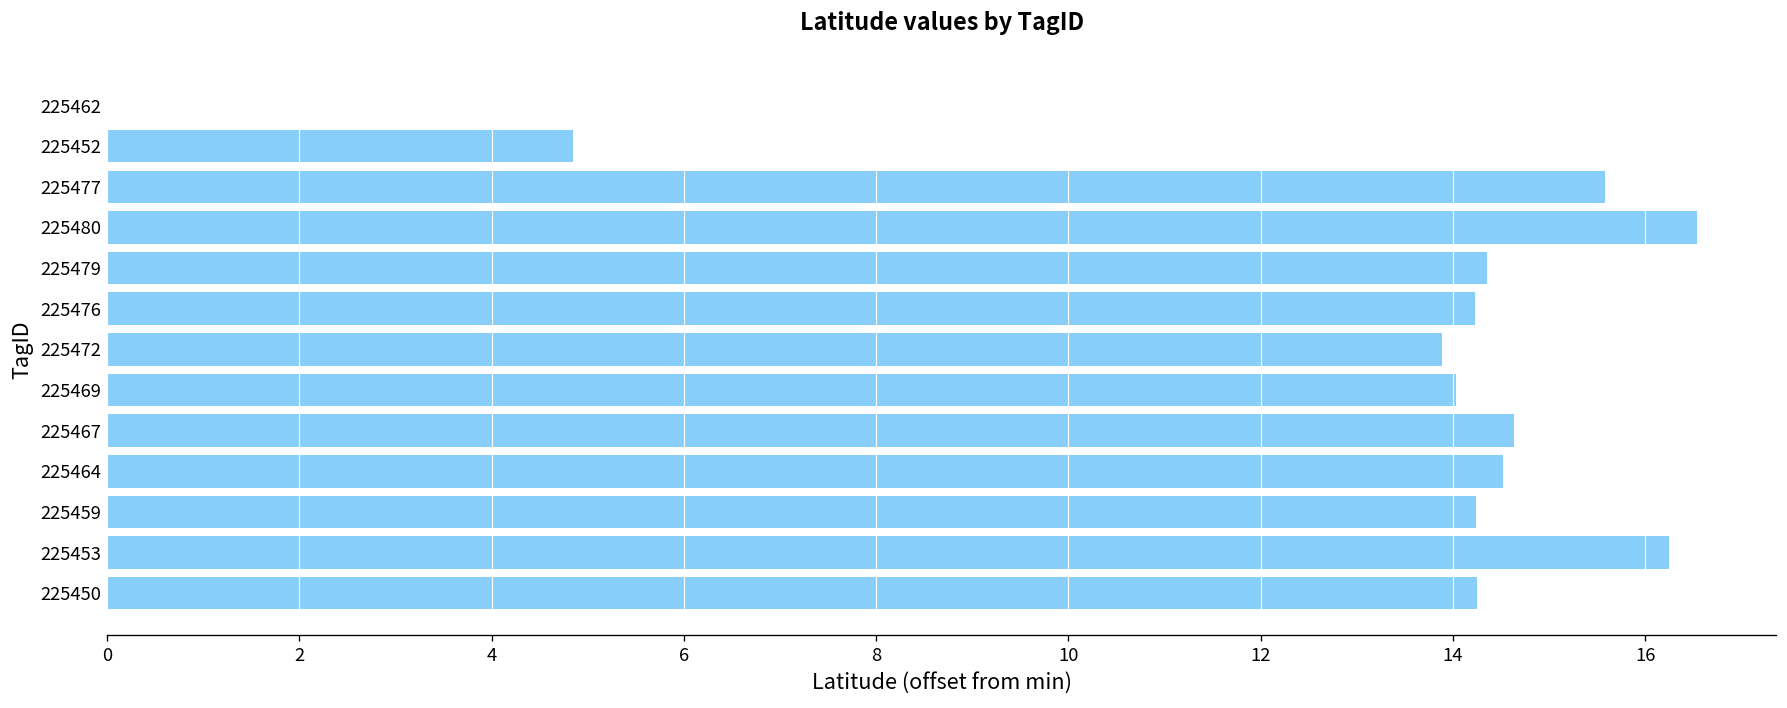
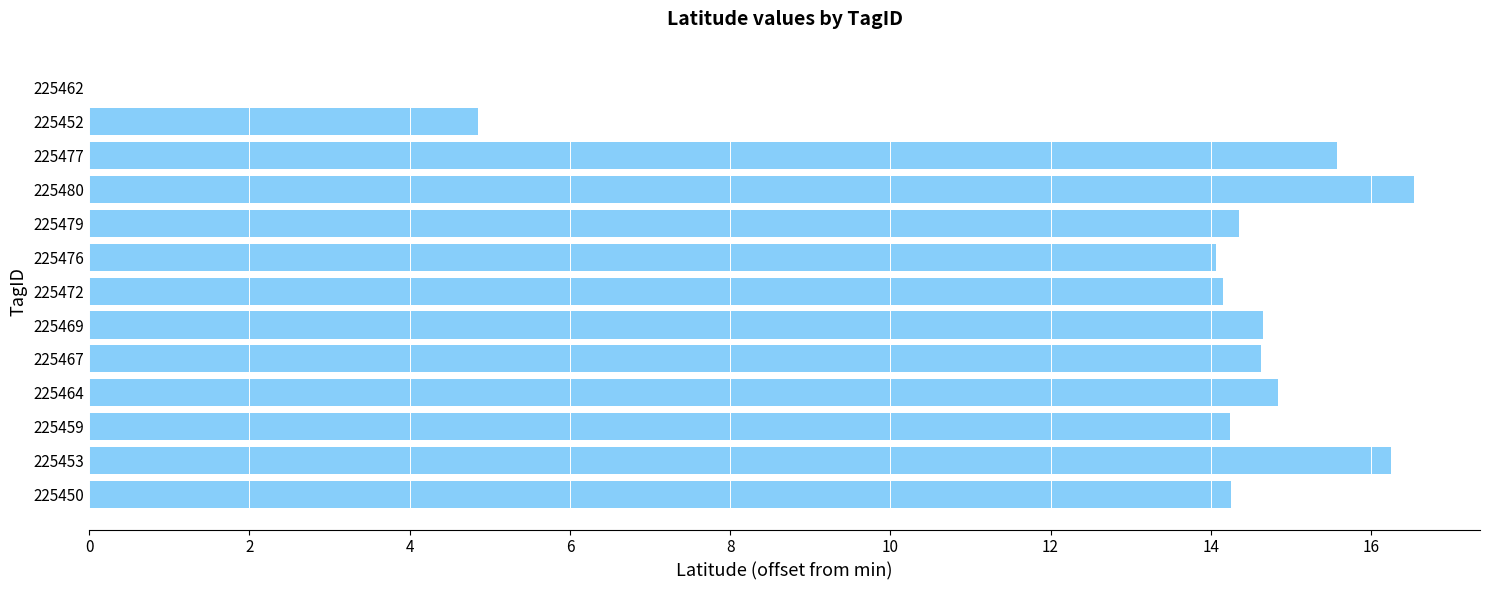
  {
    "225462": 0.0,
    "225452": 4.8,
    "225477": 15.6,
    "225480": 16.5,
    "225479": 14.4,
-   "225476": 14.2,
-   "225472": 13.9,
-   "225469": 14.0,
+   "225476": 14.1,
+   "225472": 14.2,
+   "225469": 14.7,
    "225467": 14.6,
-   "225464": 14.5,
+   "225464": 14.8,
    "225459": 14.2,
    "225453": 16.3,
    "225450": 14.2
  }
